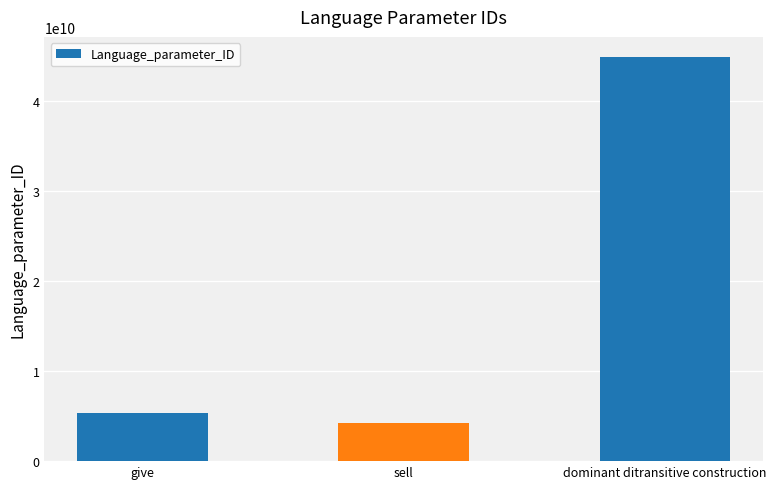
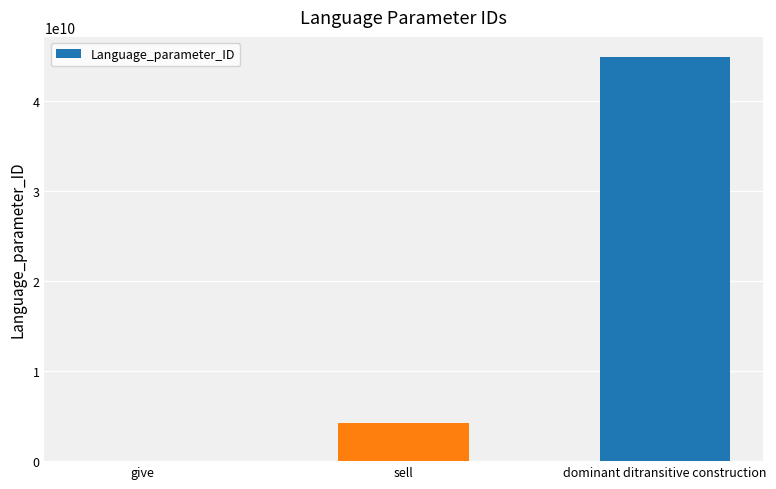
  {
-   "give": 5000000000,
+   "give": 0,
    "sell": 4000000000,
    "dominant ditransitive construction": 45000000000
  }
